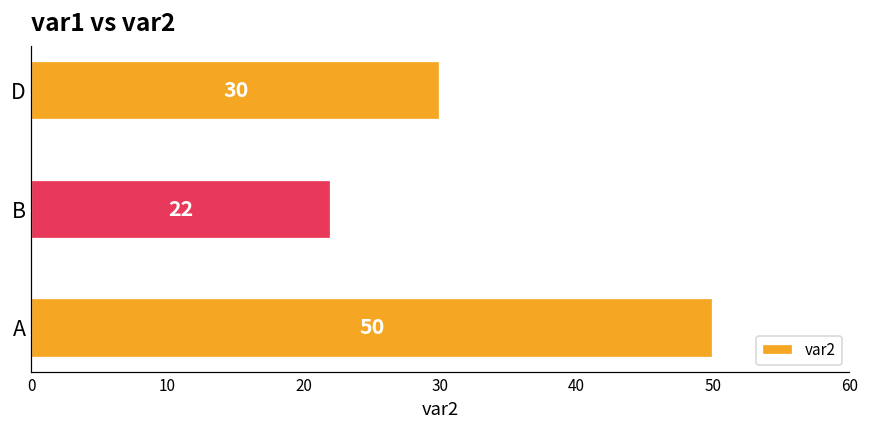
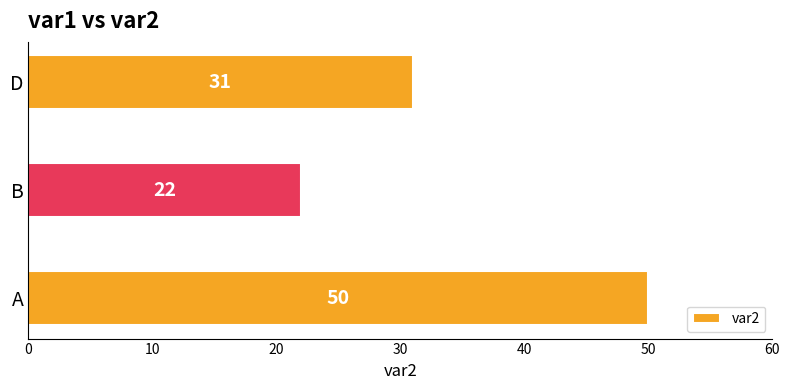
  {
-   "D": 30,
+   "D": 31,
    "B": 22,
    "A": 50
  }
